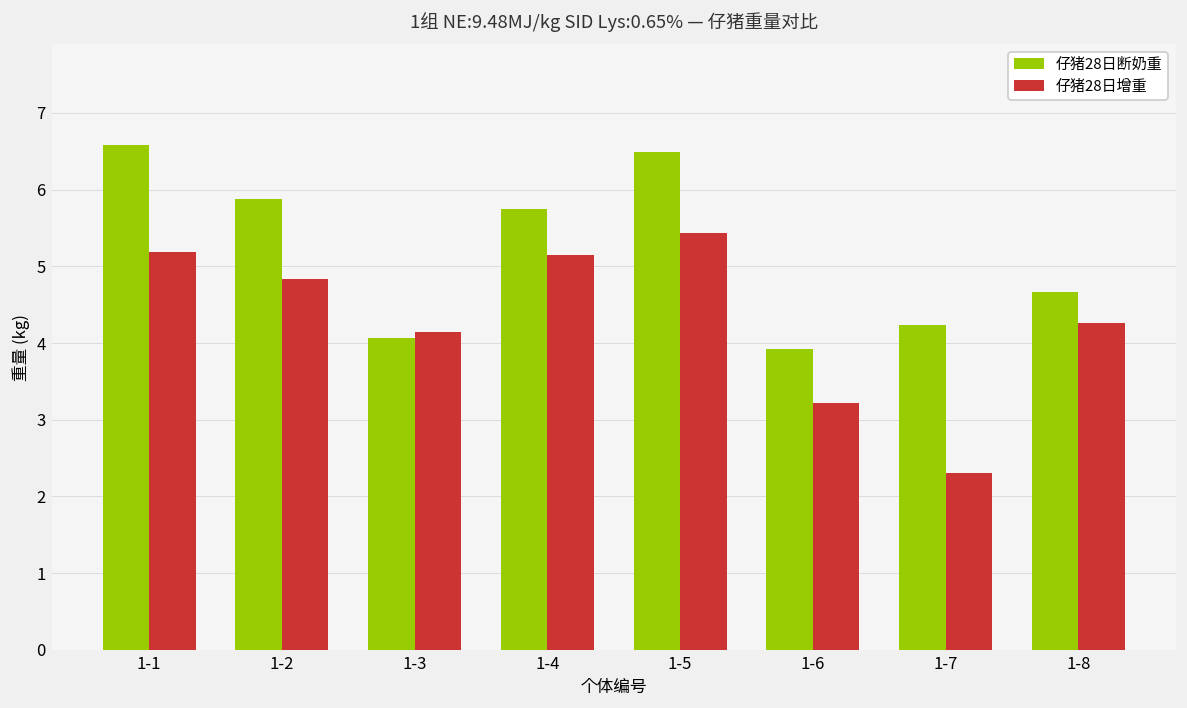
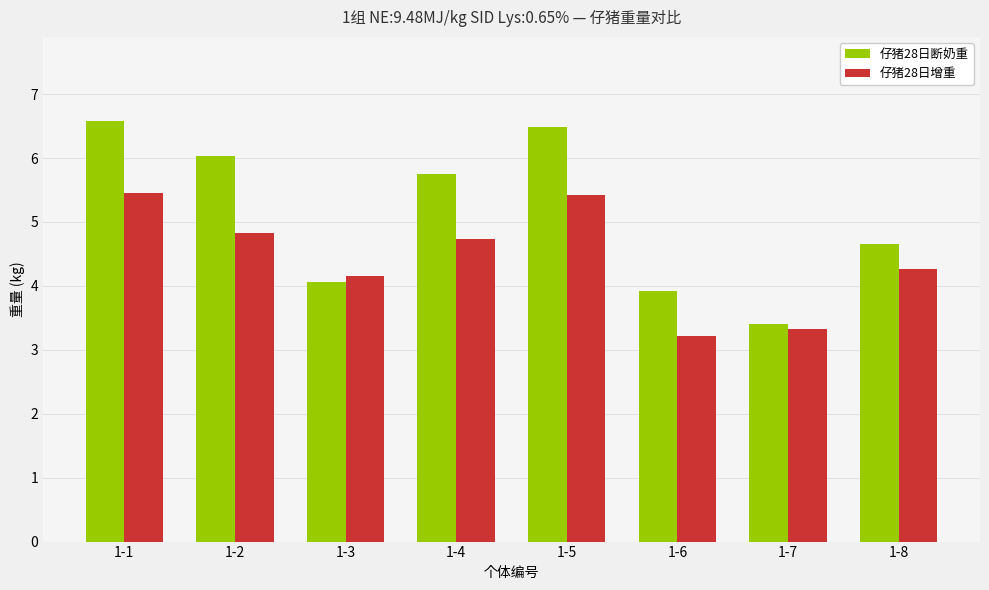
  {
    "仔猪28日断奶重": {
      "1-1": 6.6,
-     "1-2": 5.9,
+     "1-2": 6.0,
      "1-3": 4.1,
      "1-4": 5.8,
      "1-5": 6.5,
      "1-6": 3.9,
-     "1-7": 4.2,
+     "1-7": 3.4,
      "1-8": 4.7
    },
    "仔猪28日增重": {
-     "1-1": 5.2,
+     "1-1": 5.5,
      "1-2": 4.8,
      "1-3": 4.2,
-     "1-4": 5.2,
+     "1-4": 4.7,
      "1-5": 5.4,
      "1-6": 3.2,
-     "1-7": 2.3,
+     "1-7": 3.3,
      "1-8": 4.3
    }
  }
